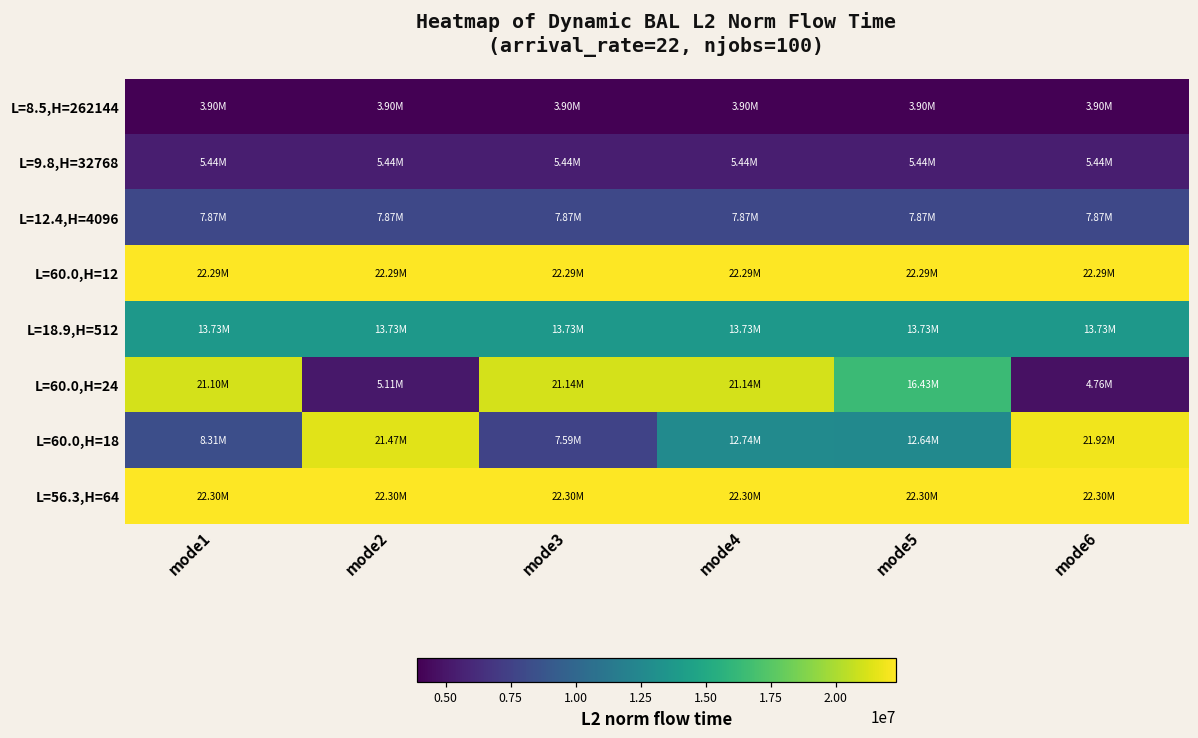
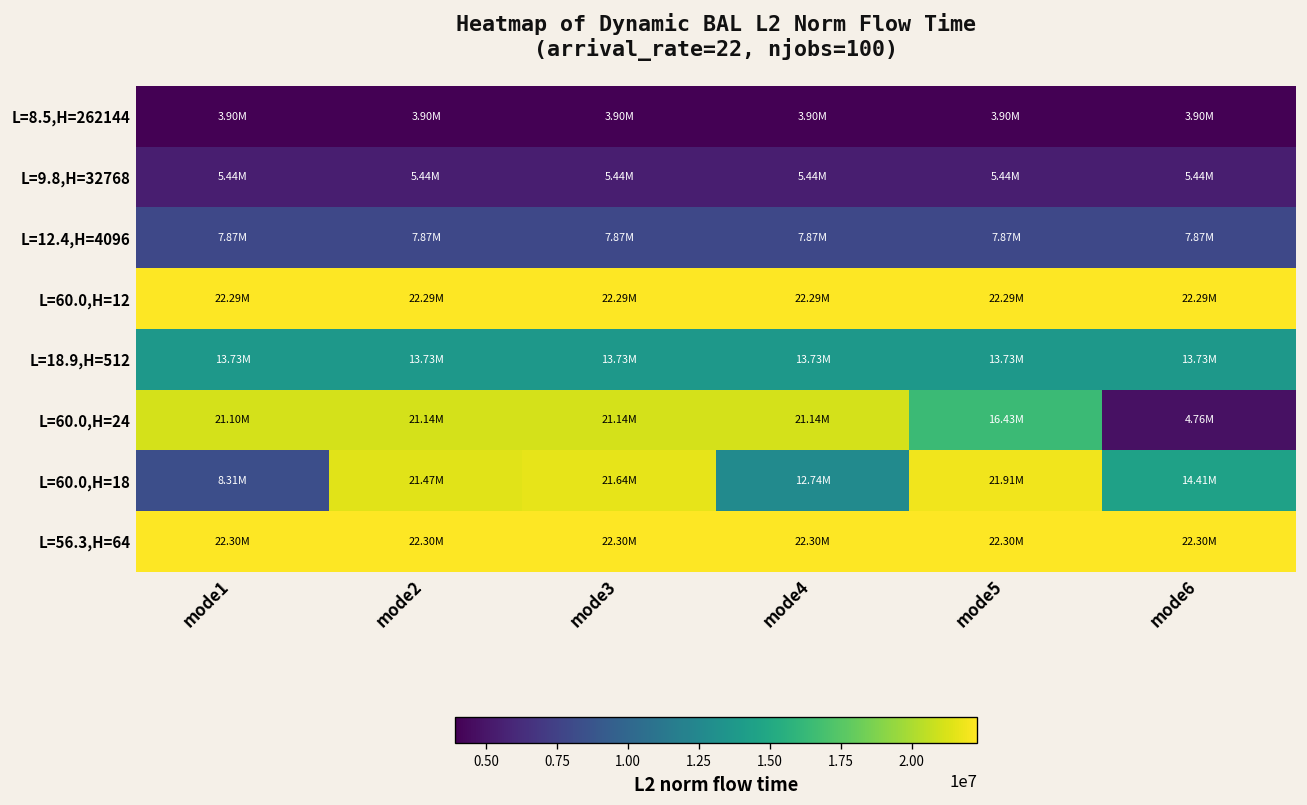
  {
    "L=8.5,H=262144": {
      "mode1": "3.90M",
      "mode2": "3.90M",
      "mode3": "3.90M",
      "mode4": "3.90M",
      "mode5": "3.90M",
      "mode6": "3.90M"
    },
    "L=9.8,H=32768": {
      "mode1": "5.44M",
      "mode2": "5.44M",
      "mode3": "5.44M",
      "mode4": "5.44M",
      "mode5": "5.44M",
      "mode6": "5.44M"
    },
    "L=12.4,H=4096": {
      "mode1": "7.87M",
      "mode2": "7.87M",
      "mode3": "7.87M",
      "mode4": "7.87M",
      "mode5": "7.87M",
      "mode6": "7.87M"
    },
    "L=60.0,H=12": {
      "mode1": "22.29M",
      "mode2": "22.29M",
      "mode3": "22.29M",
      "mode4": "22.29M",
      "mode5": "22.29M",
      "mode6": "22.29M"
    },
    "L=18.9,H=512": {
      "mode1": "13.73M",
      "mode2": "13.73M",
      "mode3": "13.73M",
      "mode4": "13.73M",
      "mode5": "13.73M",
      "mode6": "13.73M"
    },
    "L=60.0,H=24": {
      "mode1": "21.10M",
-     "mode2": "5.11M",
+     "mode2": "21.14M",
      "mode3": "21.14M",
      "mode4": "21.14M",
      "mode5": "16.43M",
      "mode6": "4.76M"
    },
    "L=60.0,H=18": {
      "mode1": "8.31M",
      "mode2": "21.47M",
-     "mode3": "7.59M",
+     "mode3": "21.64M",
      "mode4": "12.74M",
-     "mode5": "12.64M",
-     "mode6": "21.92M"
+     "mode5": "21.91M",
+     "mode6": "14.41M"
    },
    "L=56.3,H=64": {
      "mode1": "22.30M",
      "mode2": "22.30M",
      "mode3": "22.30M",
      "mode4": "22.30M",
      "mode5": "22.30M",
      "mode6": "22.30M"
    }
  }
